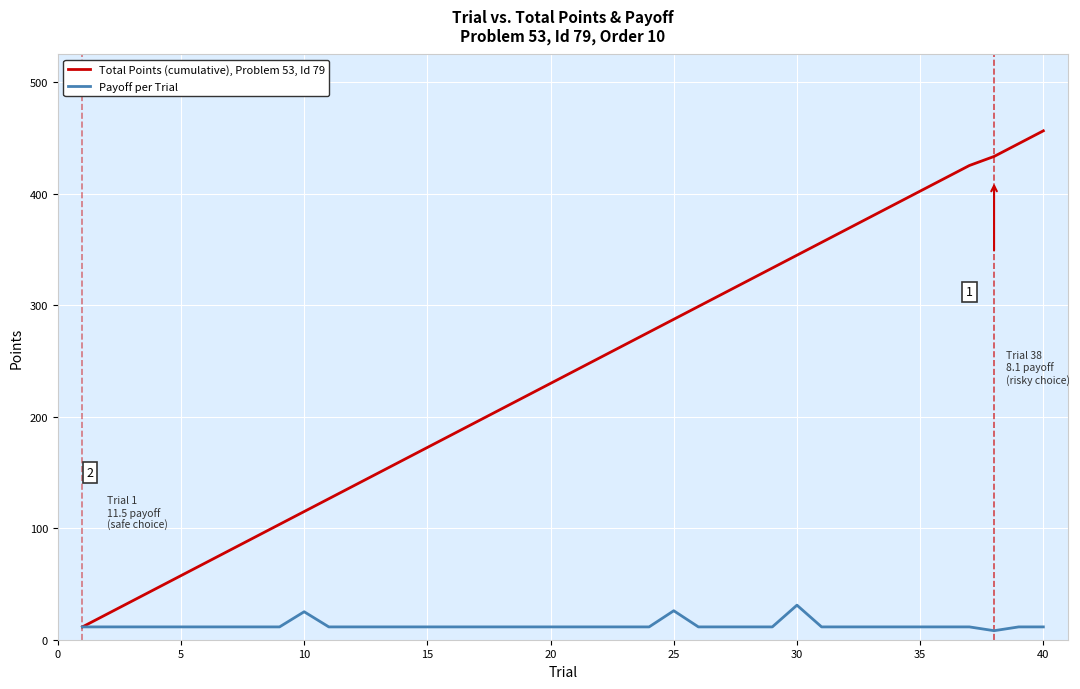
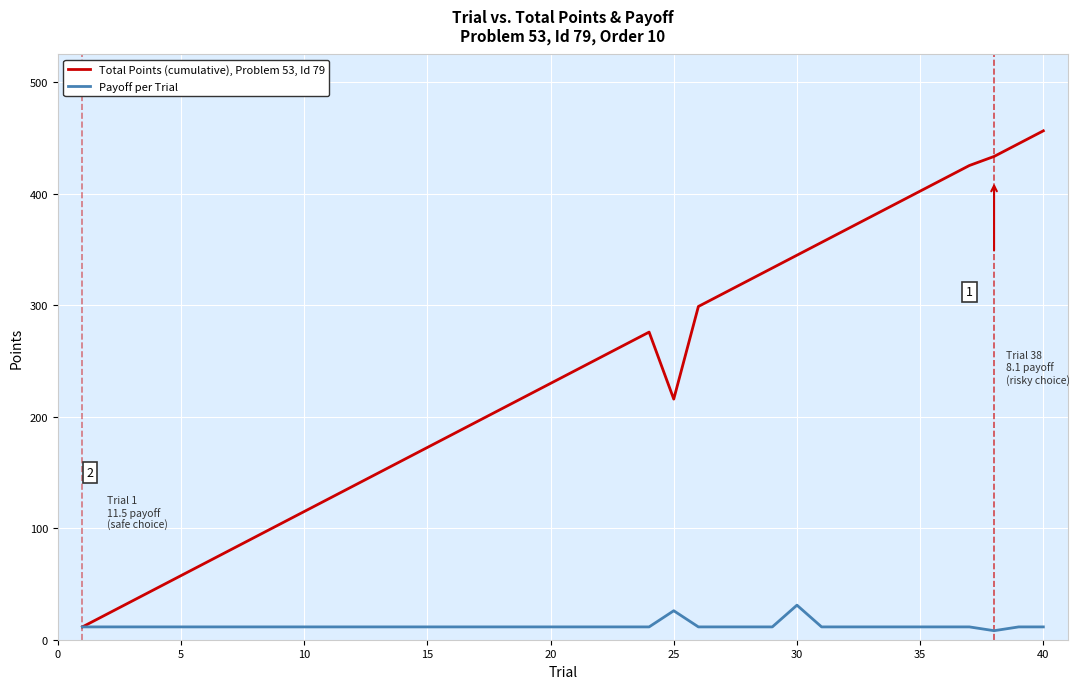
  {
    "Total Points (cumulative), Problem 53, Id 79": {
      "5": 58,
      "10": 115,
      "15": 173,
      "20": 230,
-     "25": 288,
+     "25": 216,
      "30": 345,
      "35": 403,
      "40": 457
    },
    "Payoff per Trial": {
      "5": 12,
-     "10": 25,
+     "10": 12,
      "15": 12,
      "20": 12,
      "25": 26,
      "30": 31,
      "35": 12,
      "40": 12
    }
  }
